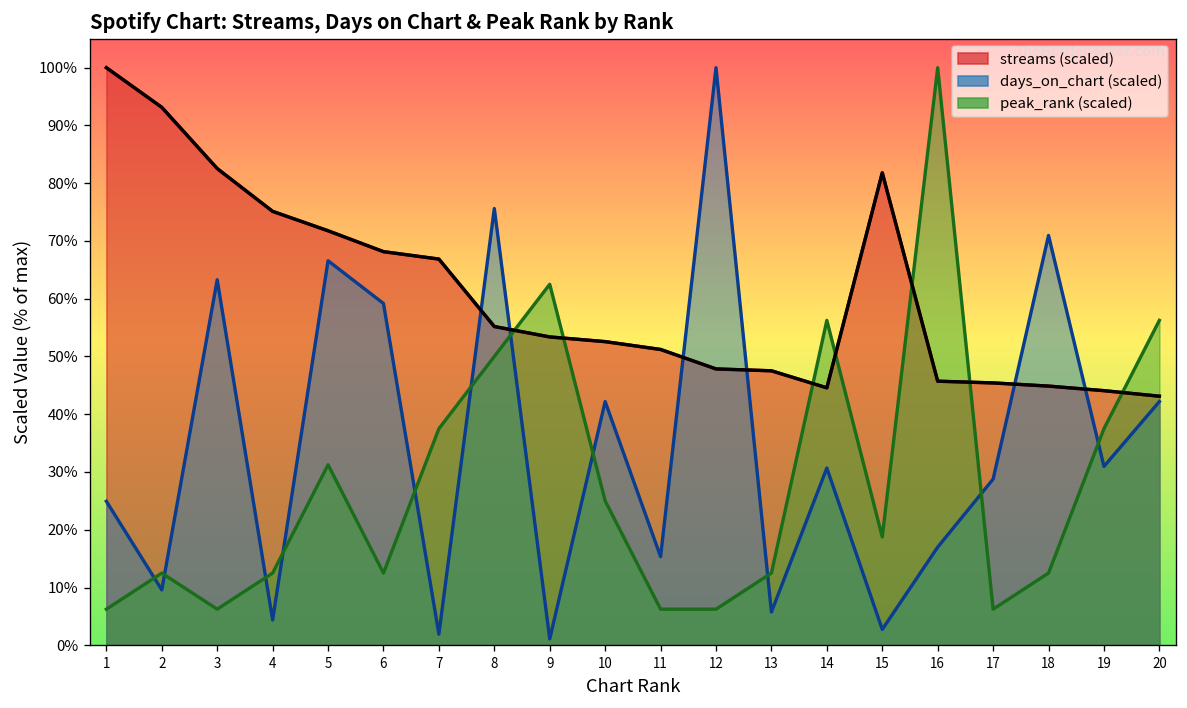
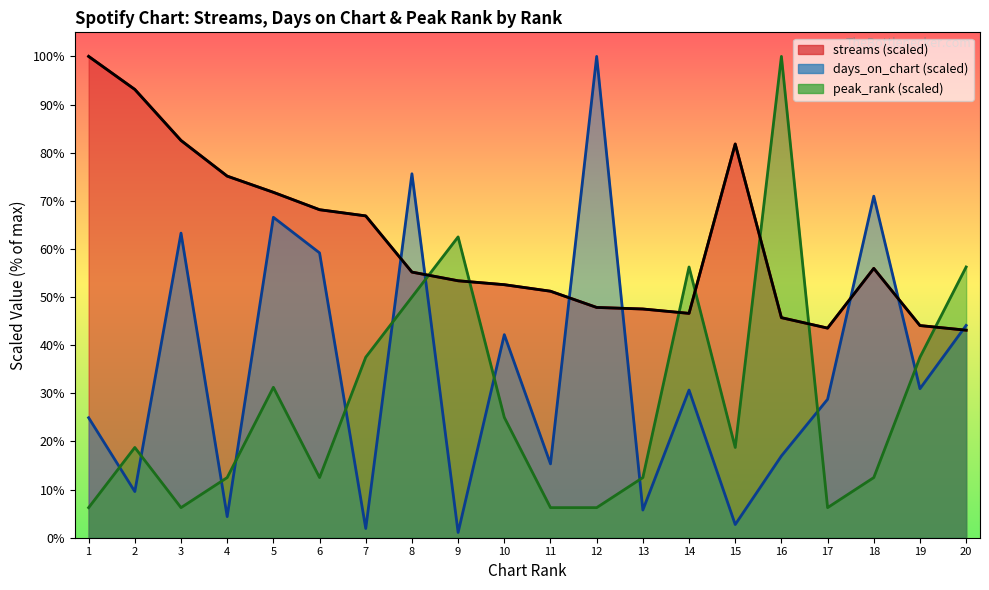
  {
    "streams (scaled)": {
      "1": "100%",
      "2": "93%",
      "3": "83%",
      "4": "75%",
      "5": "72%",
      "6": "68%",
      "7": "67%",
      "8": "55%",
      "9": "53%",
      "10": "53%",
      "11": "51%",
      "12": "48%",
      "13": "48%",
-     "14": "45%",
+     "14": "47%",
      "15": "82%",
      "16": "46%",
-     "17": "45%",
-     "18": "45%",
+     "17": "44%",
+     "18": "56%",
      "19": "44%",
      "20": "43%"
    },
    "days_on_chart (scaled)": {
      "1": "25%",
      "2": "10%",
      "3": "63%",
      "4": "4%",
      "5": "67%",
      "6": "59%",
      "7": "2%",
      "8": "76%",
      "9": "1%",
      "10": "42%",
      "11": "15%",
      "12": "100%",
      "13": "6%",
      "14": "31%",
      "15": "3%",
      "16": "17%",
      "17": "29%",
      "18": "71%",
      "19": "31%",
-     "20": "42%"
+     "20": "44%"
    },
    "peak_rank (scaled)": {
      "1": "6%",
-     "2": "13%",
+     "2": "19%",
      "3": "6%",
      "4": "13%",
      "5": "31%",
      "6": "13%",
      "7": "38%",
      "8": "50%",
      "9": "63%",
      "10": "25%",
      "11": "6%",
      "12": "6%",
      "13": "13%",
      "14": "56%",
      "15": "19%",
      "16": "100%",
      "17": "6%",
      "18": "13%",
      "19": "38%",
      "20": "56%"
    }
  }
